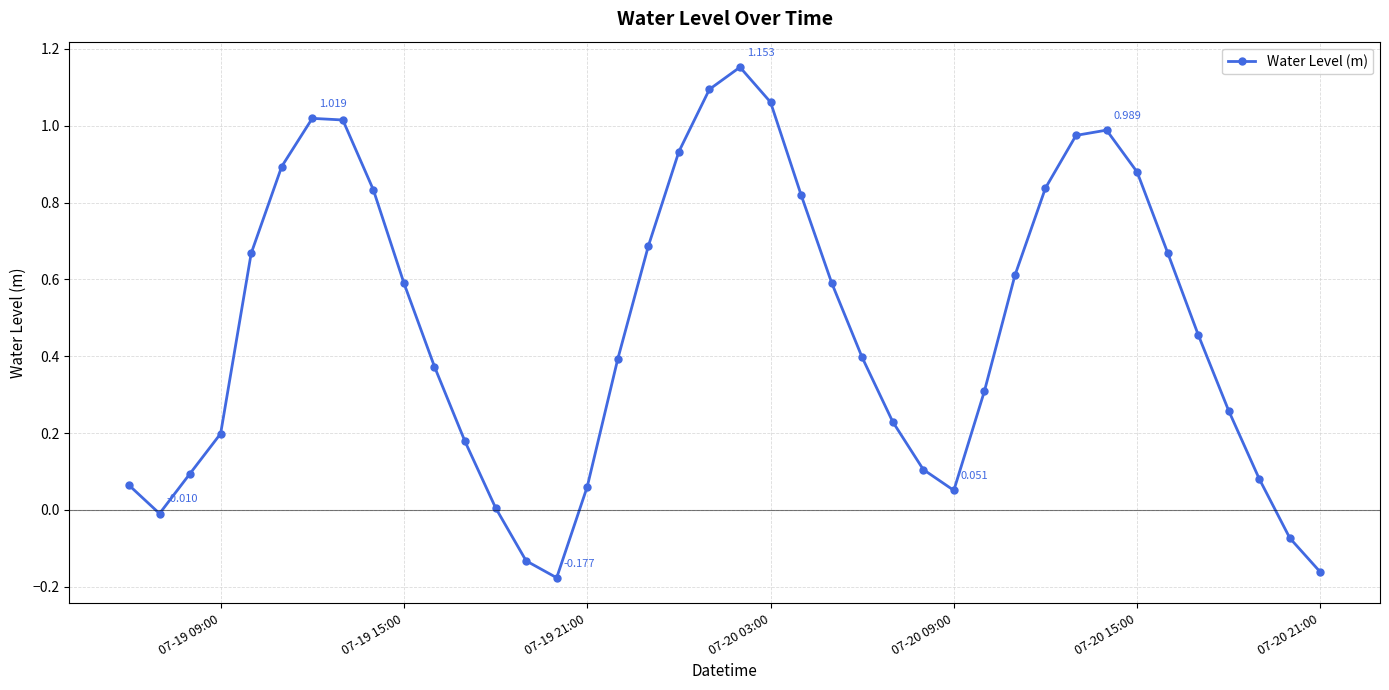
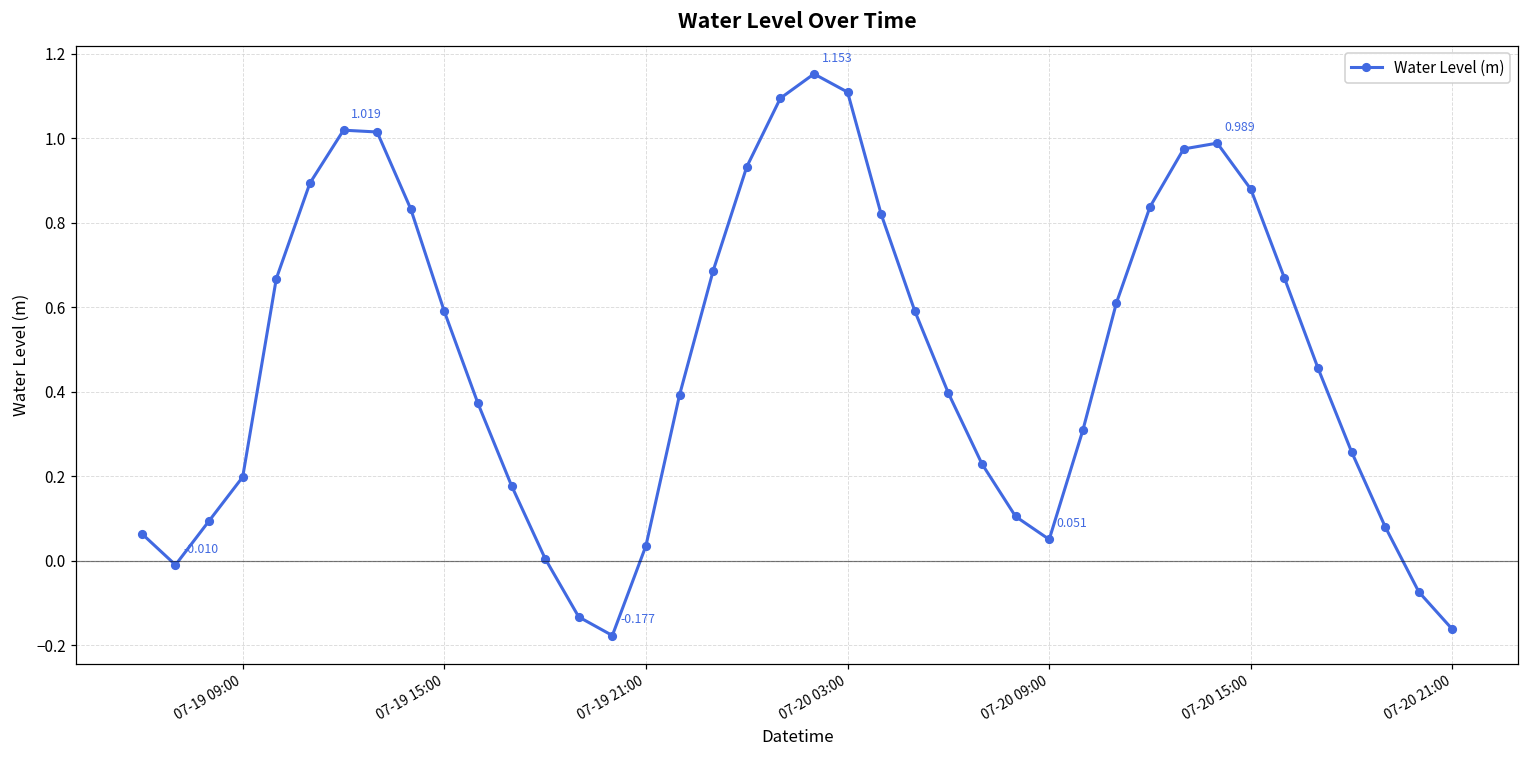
  {
    "07-19 09:00": 0.20,
    "07-19 15:00": 0.59,
-   "07-19 21:00": 0.06,
-   "07-20 03:00": 1.06,
+   "07-19 21:00": 0.04,
+   "07-20 03:00": 1.11,
    "07-20 15:00": 0.88,
    "07-20 21:00": -0.16
  }
